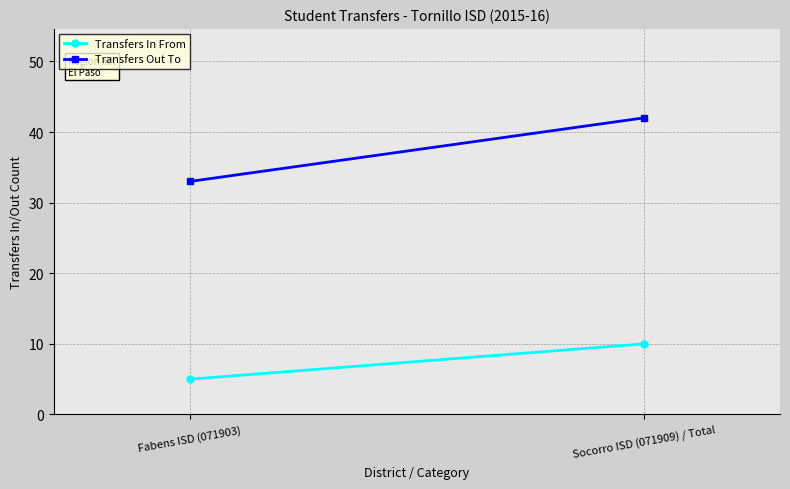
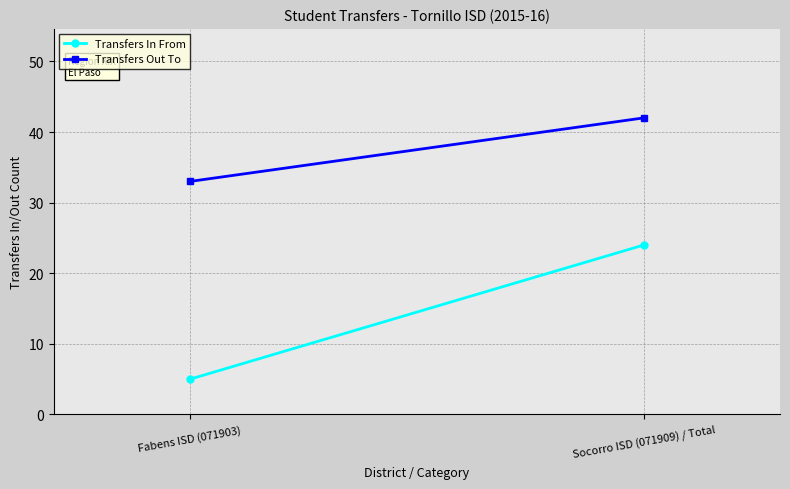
  {
    "Transfers In From": {
      "Fabens ISD (071903)": 5,
-     "Socorro ISD (071909) / Total": 10
+     "Socorro ISD (071909) / Total": 24
    },
    "Transfers Out To": {
      "Fabens ISD (071903)": 33,
      "Socorro ISD (071909) / Total": 42
    }
  }
